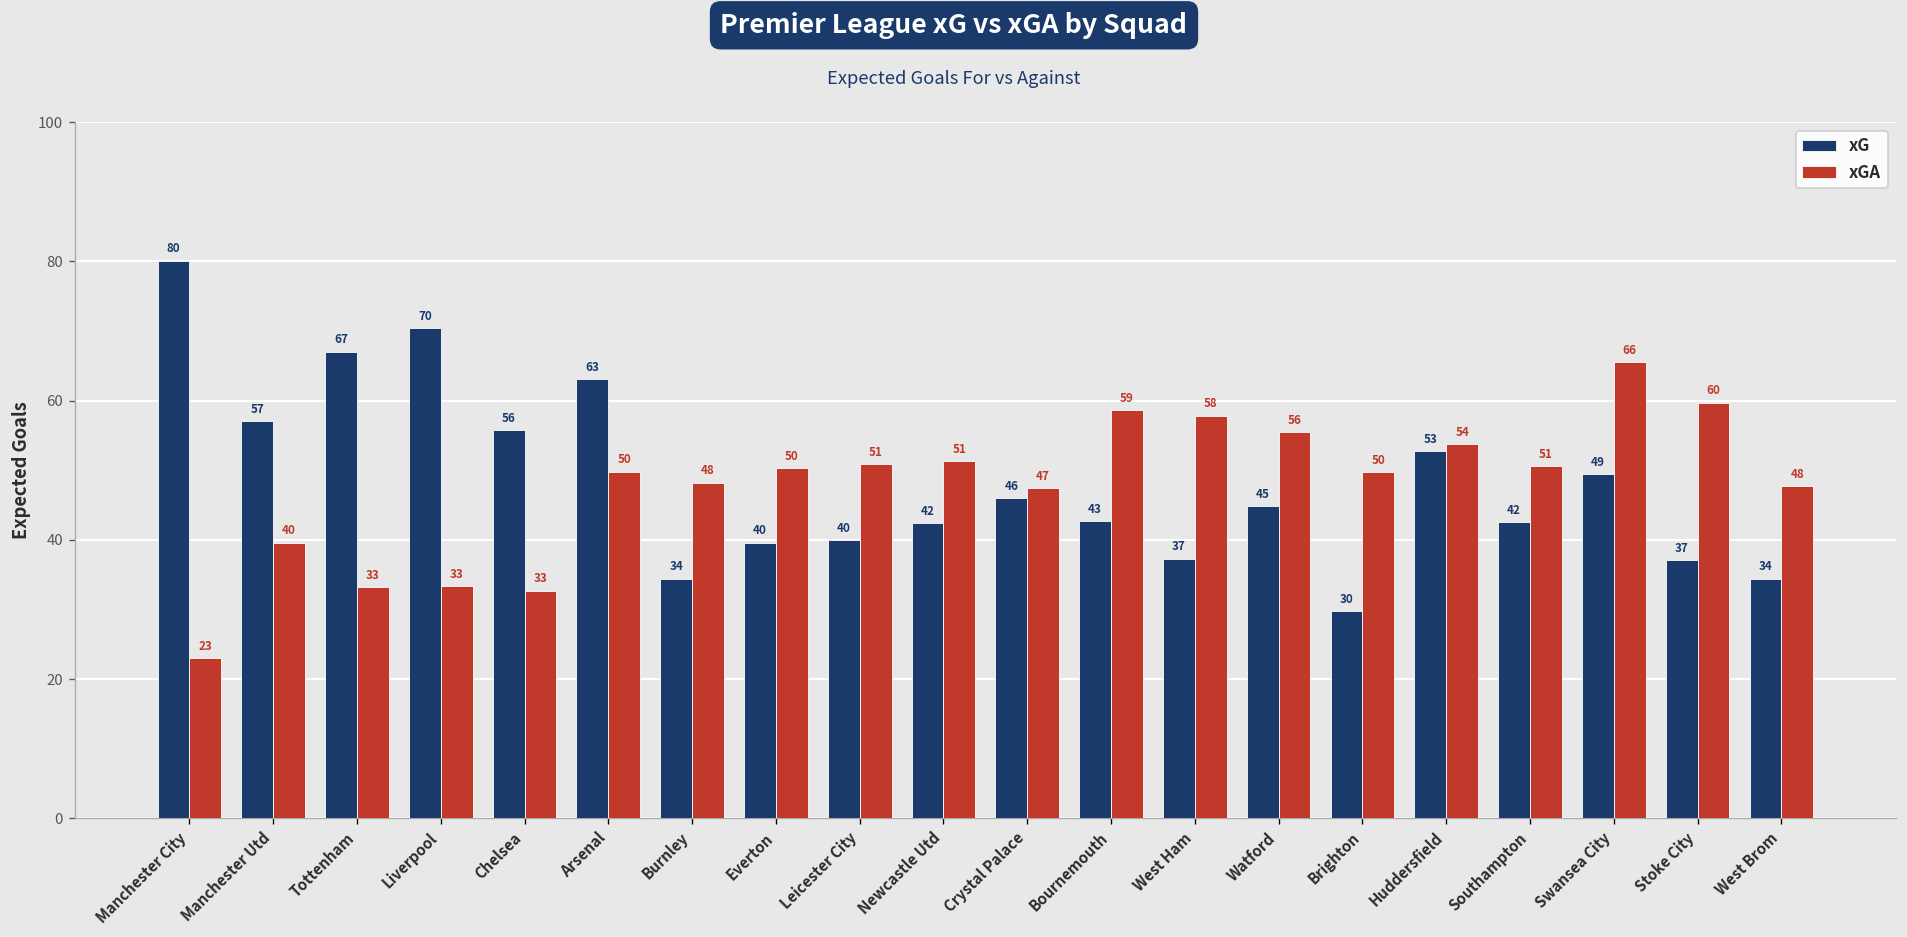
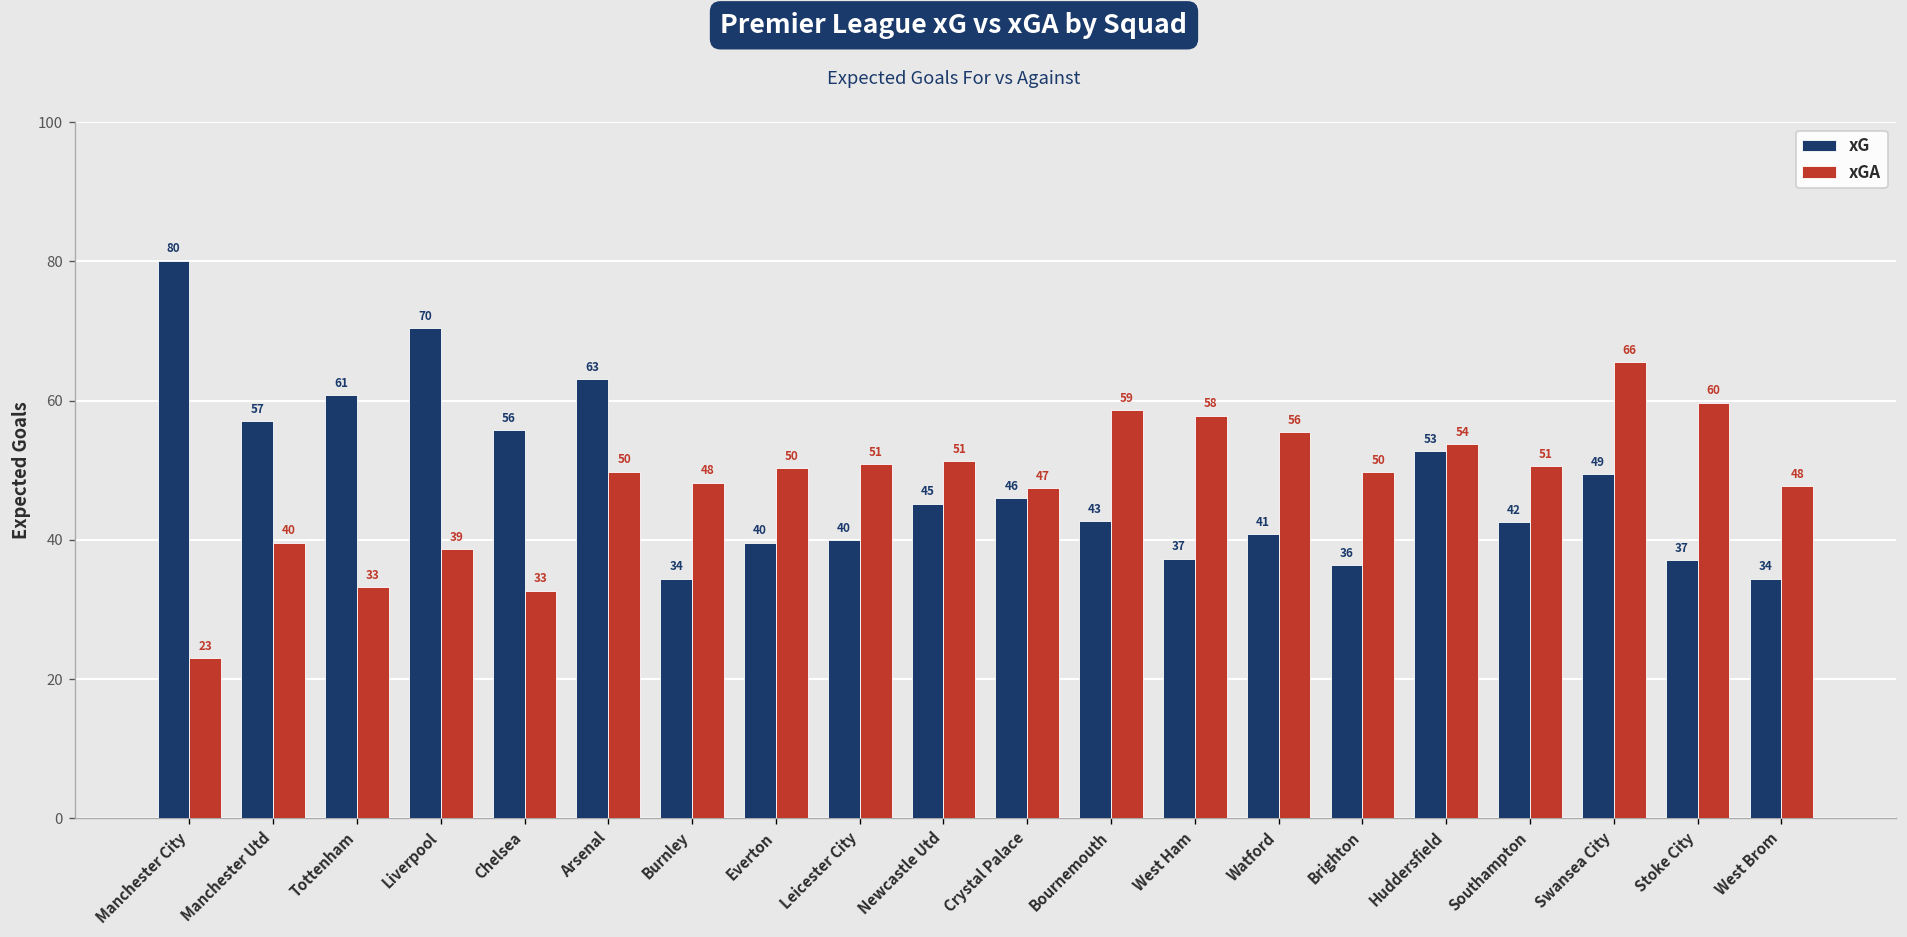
  {
    "xG": {
      "Manchester City": 80,
      "Manchester Utd": 57,
-     "Tottenham": 67,
+     "Tottenham": 61,
      "Liverpool": 70,
      "Chelsea": 56,
      "Arsenal": 63,
      "Burnley": 34,
      "Everton": 40,
      "Leicester City": 40,
-     "Newcastle Utd": 42,
+     "Newcastle Utd": 45,
      "Crystal Palace": 46,
      "Bournemouth": 43,
      "West Ham": 37,
-     "Watford": 45,
-     "Brighton": 30,
+     "Watford": 41,
+     "Brighton": 36,
      "Huddersfield": 53,
      "Southampton": 42,
      "Swansea City": 49,
      "Stoke City": 37,
      "West Brom": 34
    },
    "xGA": {
      "Manchester City": 23,
      "Manchester Utd": 40,
      "Tottenham": 33,
-     "Liverpool": 33,
+     "Liverpool": 39,
      "Chelsea": 33,
      "Arsenal": 50,
      "Burnley": 48,
      "Everton": 50,
      "Leicester City": 51,
      "Newcastle Utd": 51,
      "Crystal Palace": 47,
      "Bournemouth": 59,
      "West Ham": 58,
      "Watford": 56,
      "Brighton": 50,
      "Huddersfield": 54,
      "Southampton": 51,
      "Swansea City": 66,
      "Stoke City": 60,
      "West Brom": 48
    }
  }
